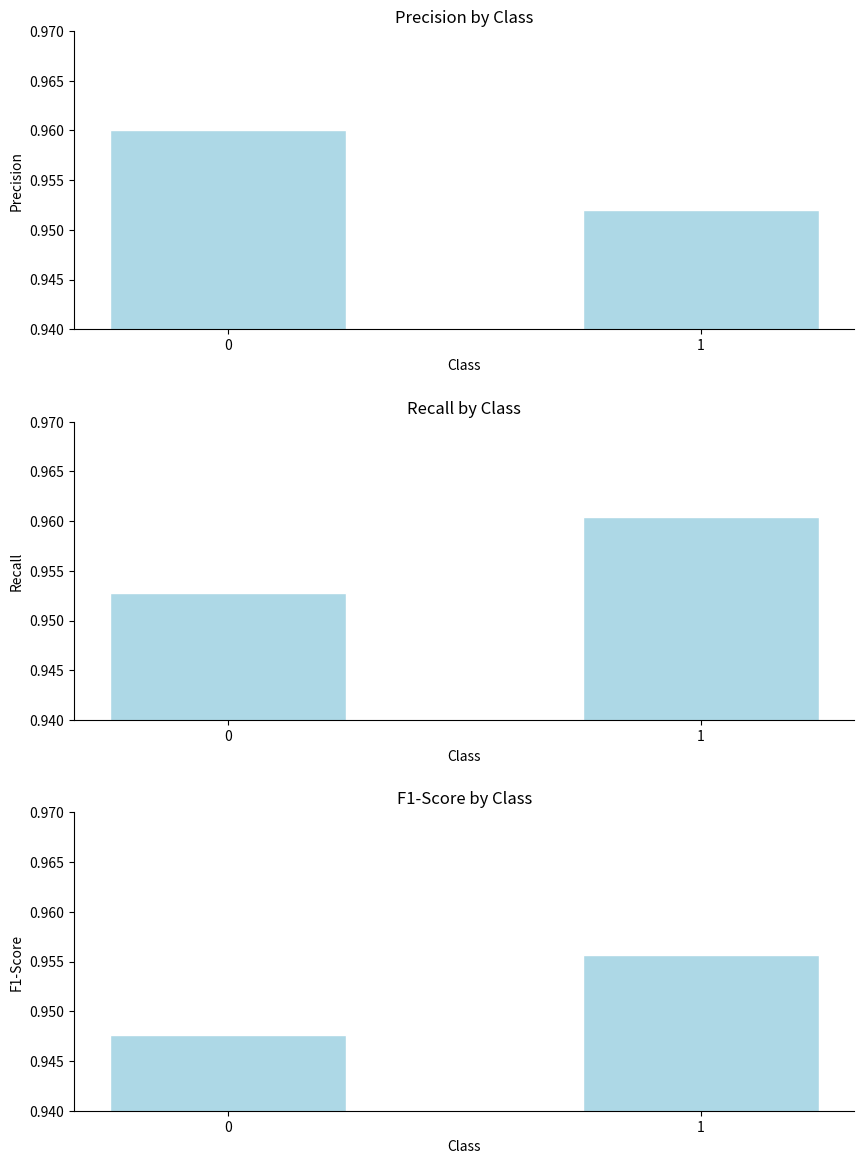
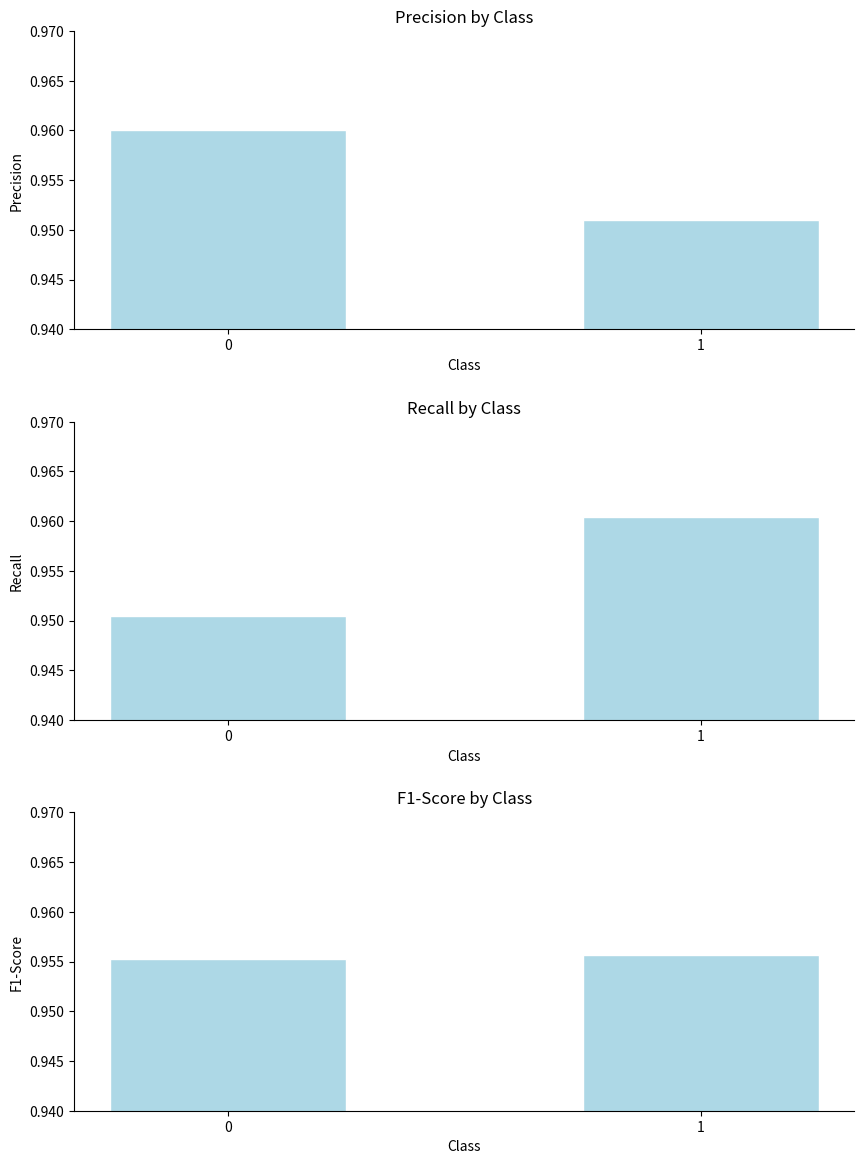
  {
    "Precision by Class": {
      "0": 0.960,
-     "1": 0.952
+     "1": 0.951
    },
    "Recall by Class": {
-     "0": 0.953,
+     "0": 0.950,
      "1": 0.960
    },
    "F1-Score by Class": {
-     "0": 0.948,
+     "0": 0.955,
      "1": 0.956
    }
  }
